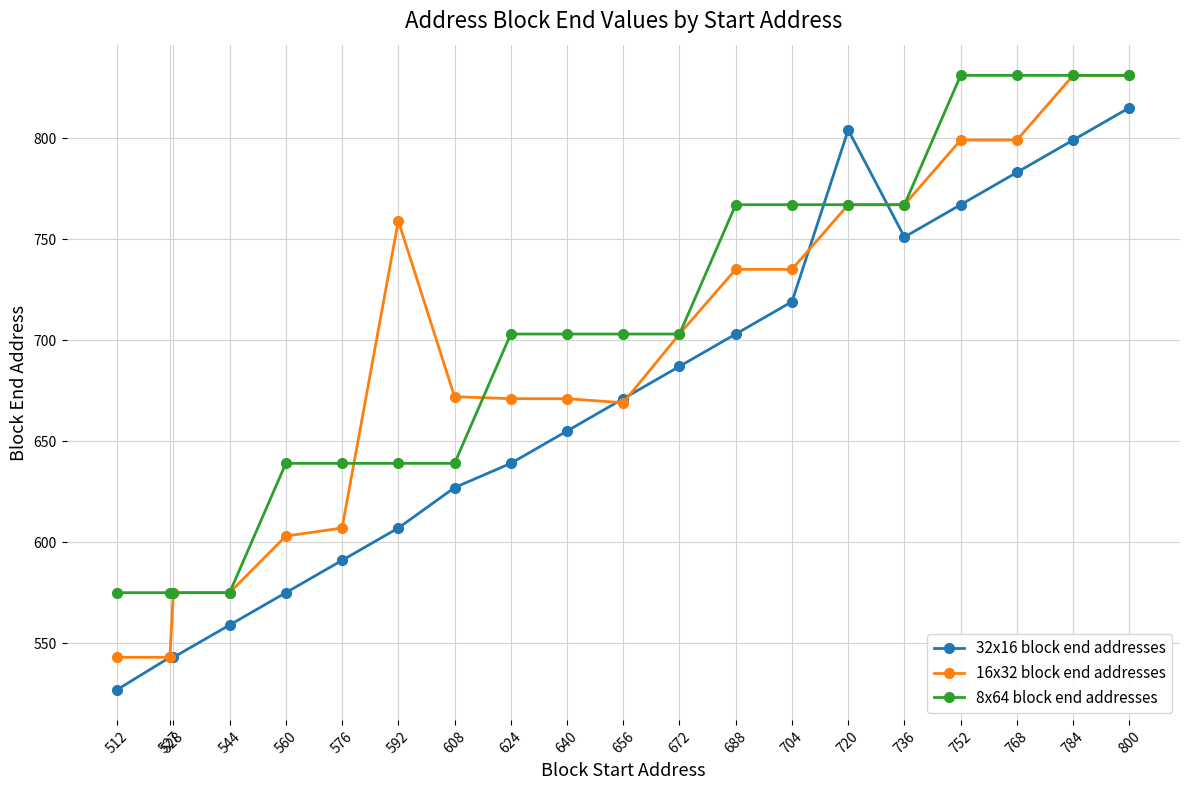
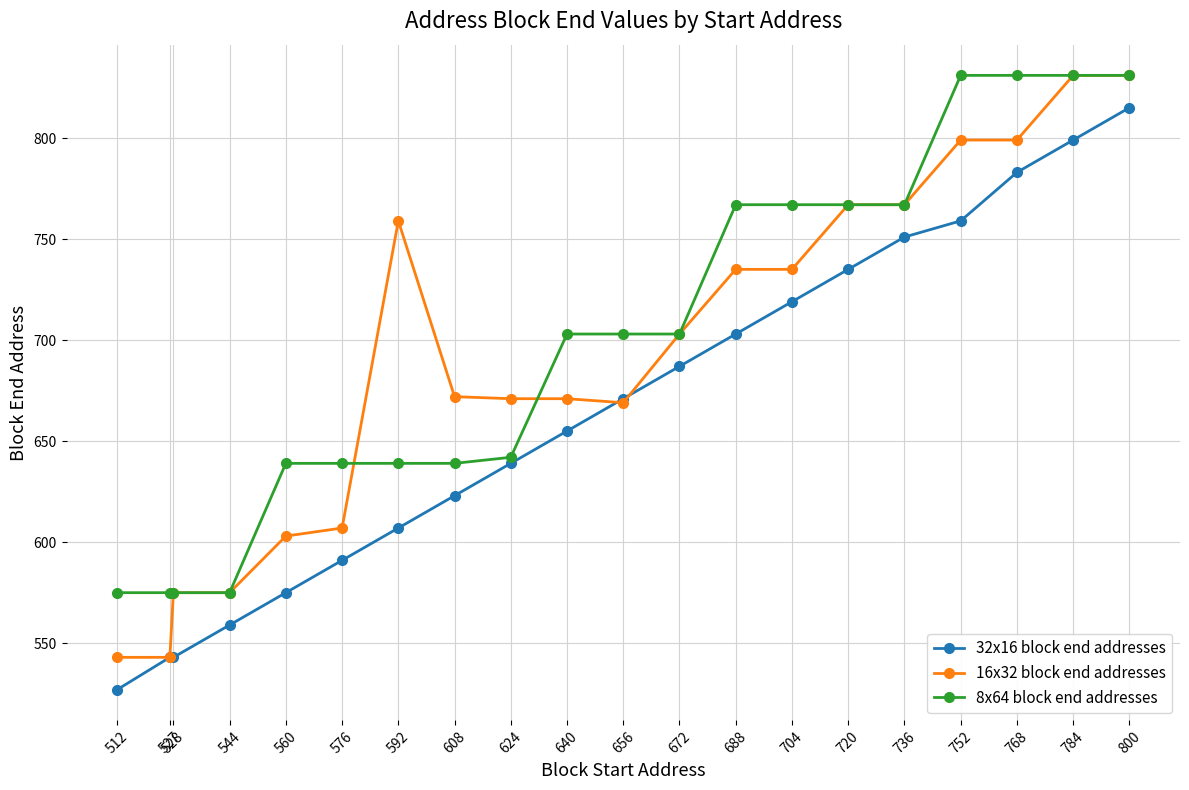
  {
    "32x16 block end addresses": {
      "512": 527,
      "528": 543,
      "544": 559,
      "560": 575,
      "576": 591,
      "592": 607,
-     "608": 627,
+     "608": 623,
      "624": 639,
      "640": 655,
      "656": 671,
      "672": 687,
      "688": 703,
      "704": 719,
-     "720": 804,
+     "720": 735,
      "736": 751,
-     "752": 767,
+     "752": 759,
      "768": 783,
      "784": 799,
      "800": 815
    },
    "16x32 block end addresses": {
      "512": 543,
      "560": 603,
      "576": 607,
      "592": 759,
      "608": 672,
      "624": 671,
      "640": 671,
      "656": 669,
      "688": 735,
      "704": 735,
      "752": 799,
      "768": 799
    },
    "8x64 block end addresses": {
      "512": 575,
      "527": 575,
      "560": 639,
      "576": 639,
      "592": 639,
      "608": 639,
-     "624": 703,
+     "624": 642,
      "640": 703,
      "656": 703,
      "688": 767,
      "704": 767,
      "752": 831,
      "768": 831
    }
  }
